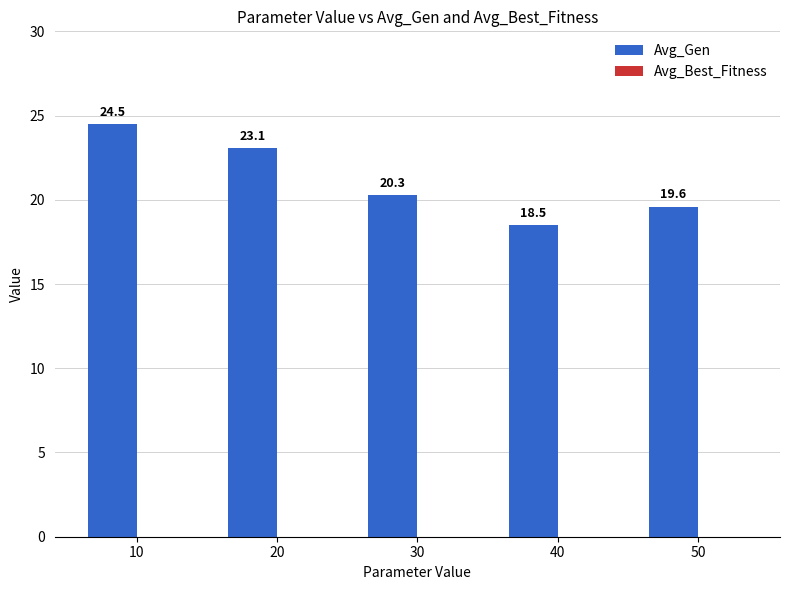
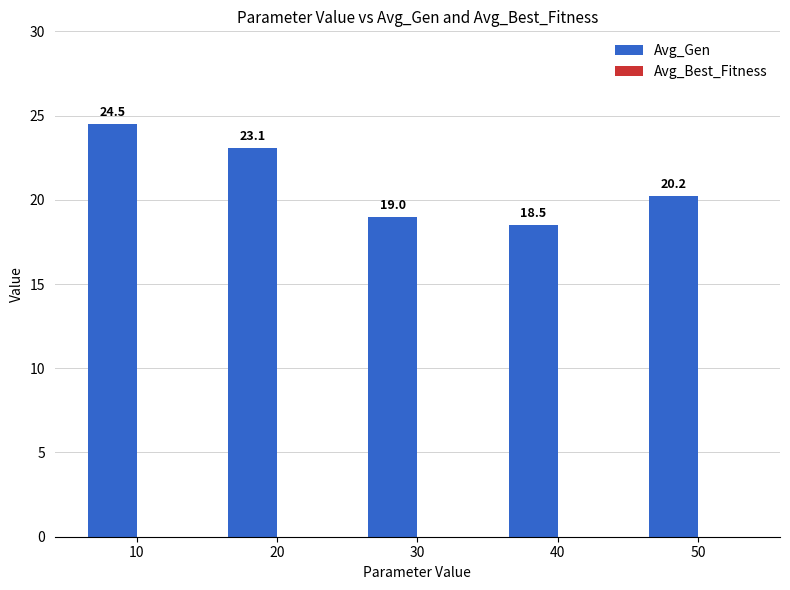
  {
    "Avg_Gen": {
      "10": 24.5,
      "20": 23.1,
-     "30": 20.3,
+     "30": 19.0,
      "40": 18.5,
-     "50": 19.6
+     "50": 20.2
    },
    "Avg_Best_Fitness": {
      "10": 0.0,
      "20": 0.0,
      "30": 0.0,
      "40": 0.0,
      "50": 0.0
    }
  }
